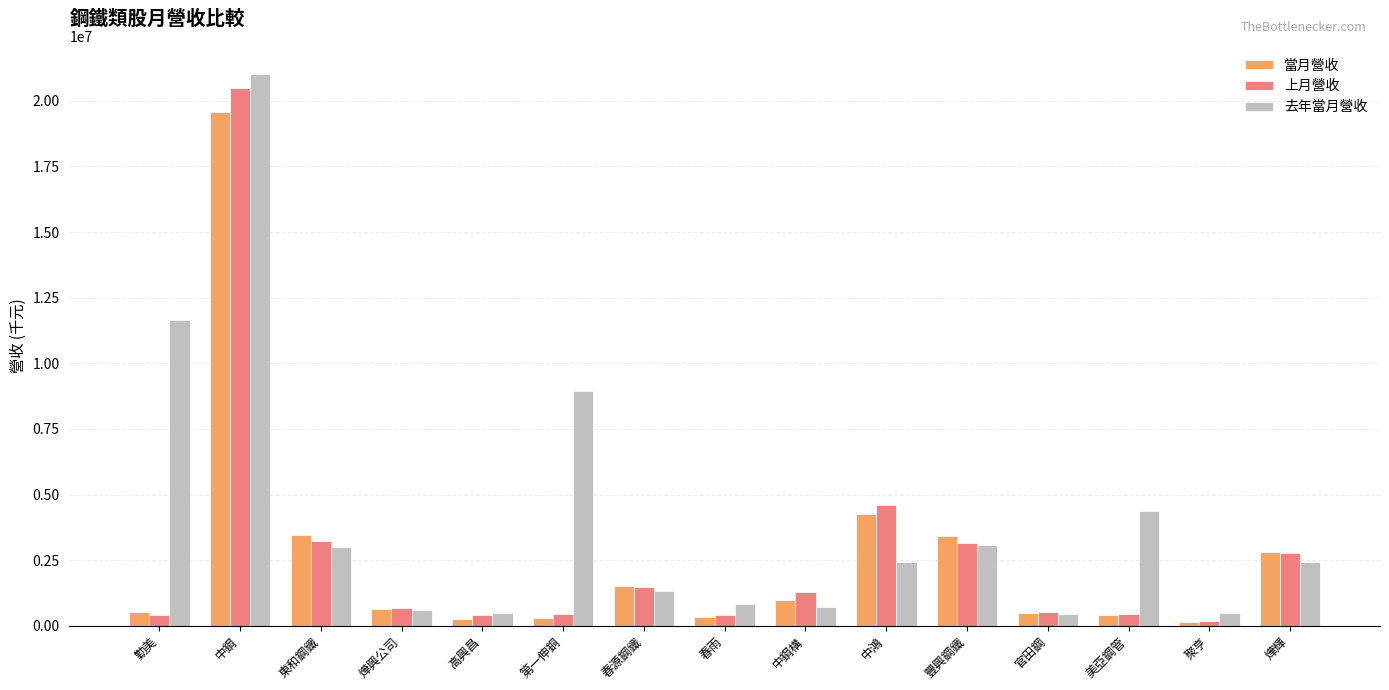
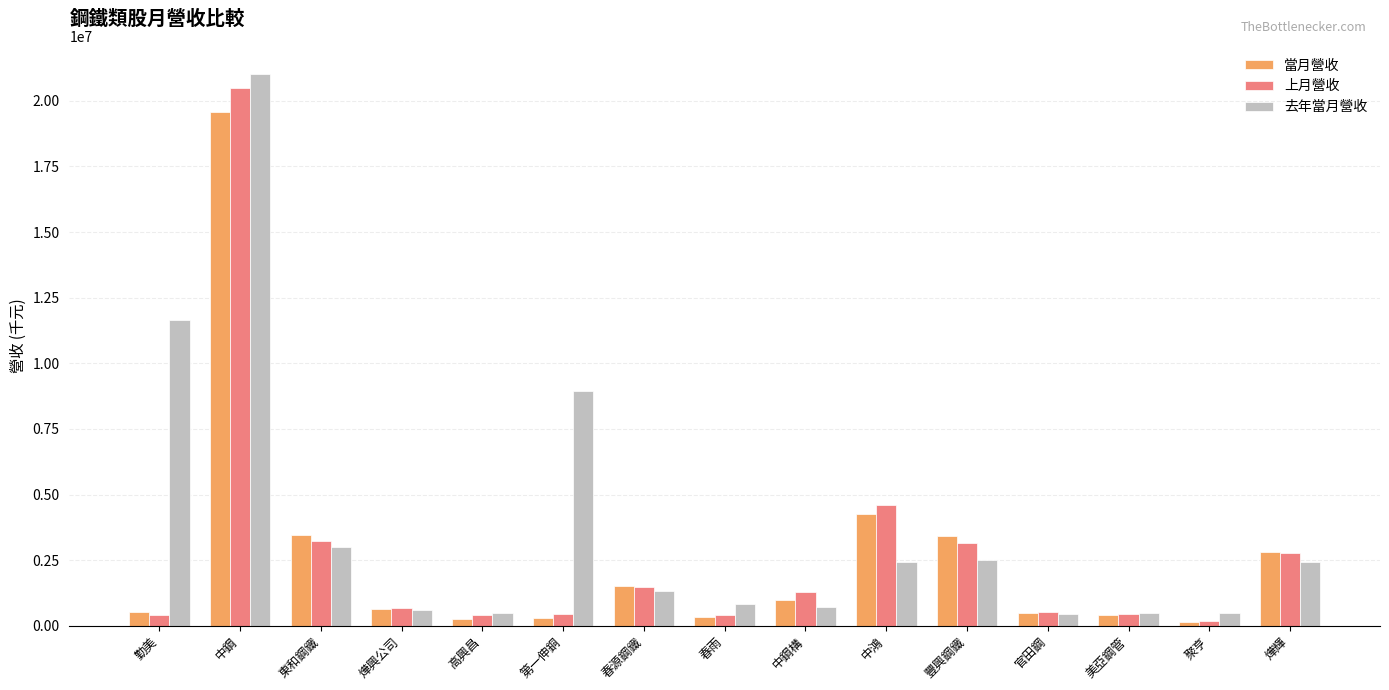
  {
    "去年當月營收": {
      "勤美": 11600000,
      "中鋼": 21000000,
      "東和鋼鐵": 3000000,
      "燁興公司": 600000,
      "高興昌": 500000,
      "第一伸銅": 8900000,
      "春源鋼鐵": 1300000,
      "春雨": 800000,
      "中鋼構": 700000,
      "中鴻": 2400000,
-     "豐興鋼鐵": 3100000,
+     "豐興鋼鐵": 2500000,
      "官田鋼": 400000,
-     "美亞鋼管": 4400000,
+     "美亞鋼管": 500000,
      "聚亨": 500000,
      "燁輝": 2400000
    }
  }
